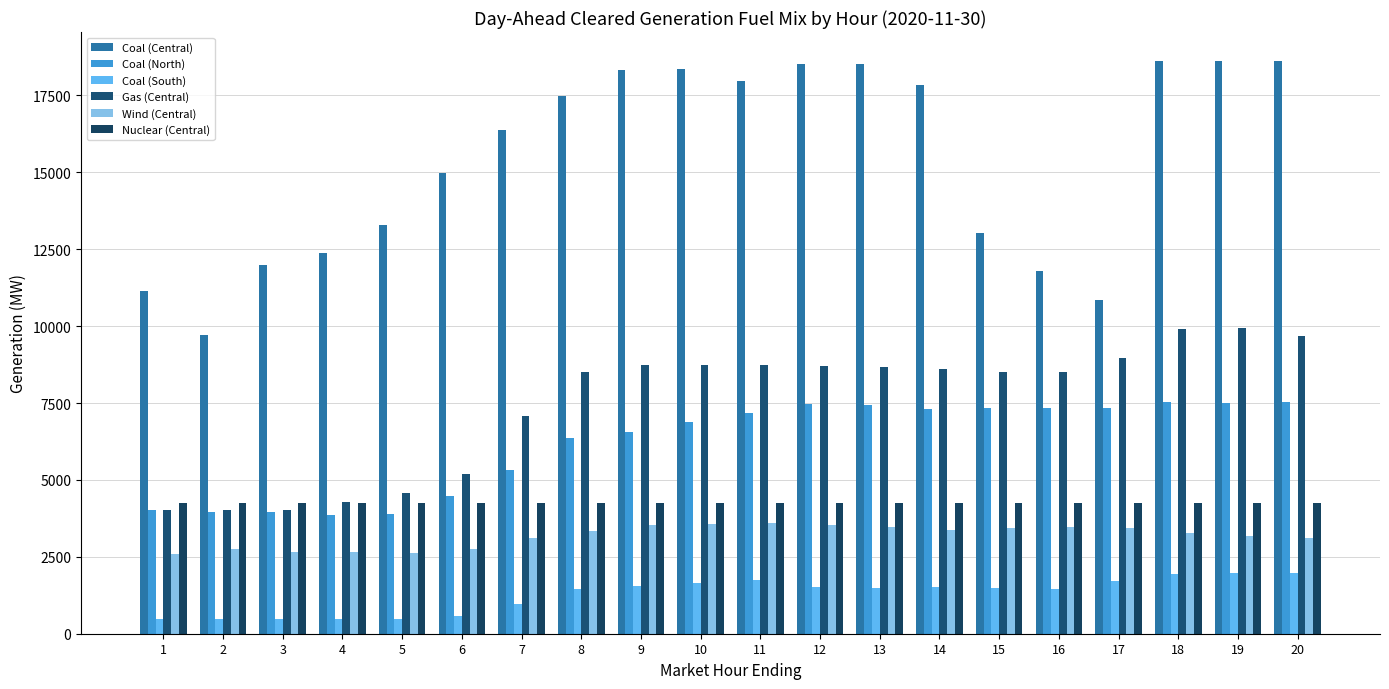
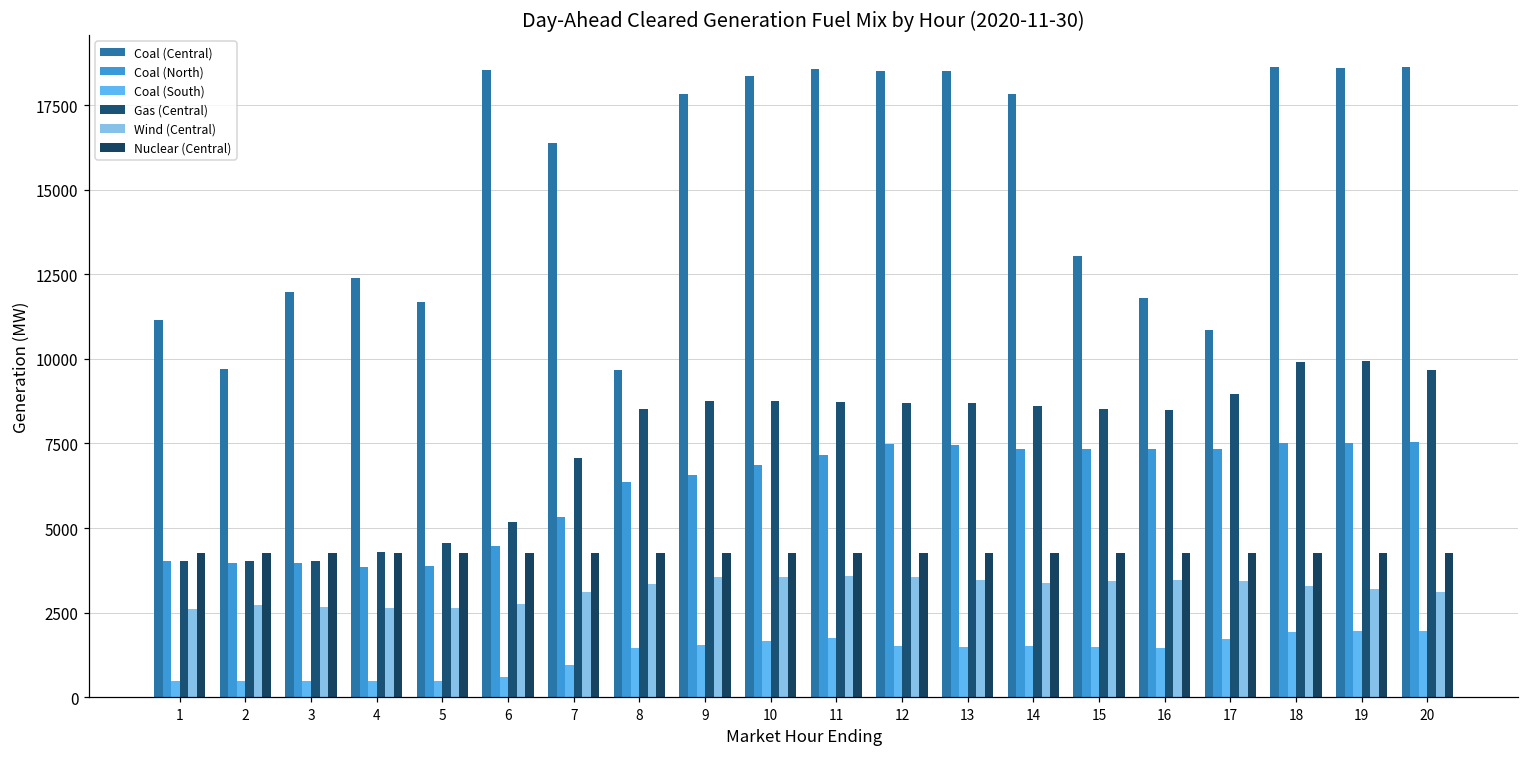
  {
    "Coal (Central)": {
      "1": 11100,
      "2": 9700,
      "3": 12000,
      "4": 12400,
-     "5": 13300,
-     "6": 15000,
+     "5": 11700,
+     "6": 18500,
      "7": 16400,
-     "8": 17500,
-     "9": 18300,
+     "8": 9700,
+     "9": 17800,
      "10": 18400,
-     "11": 18000,
+     "11": 18600,
      "12": 18500,
      "13": 18500,
      "14": 17800,
      "15": 13000,
      "16": 11800,
      "17": 10800,
      "18": 18600,
      "19": 18600,
      "20": 18600
    }
  }
